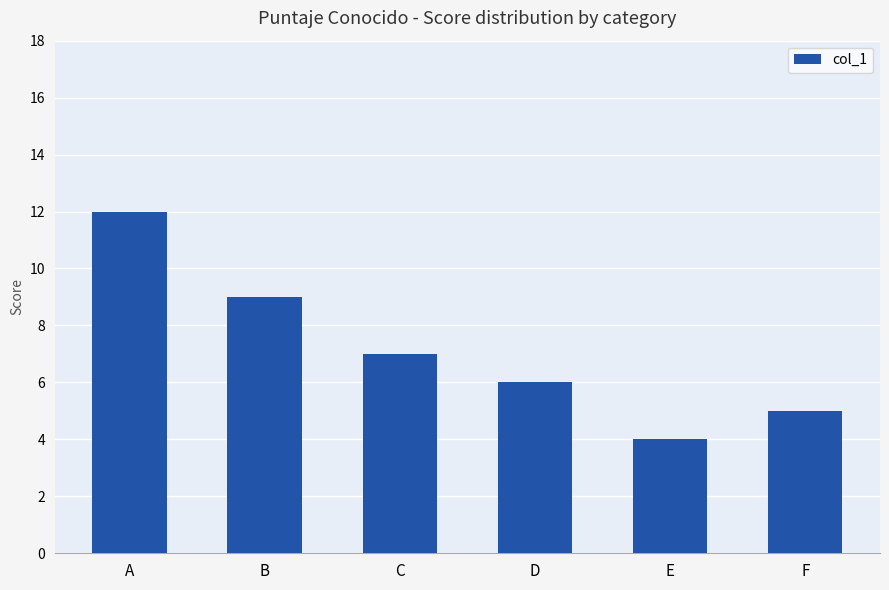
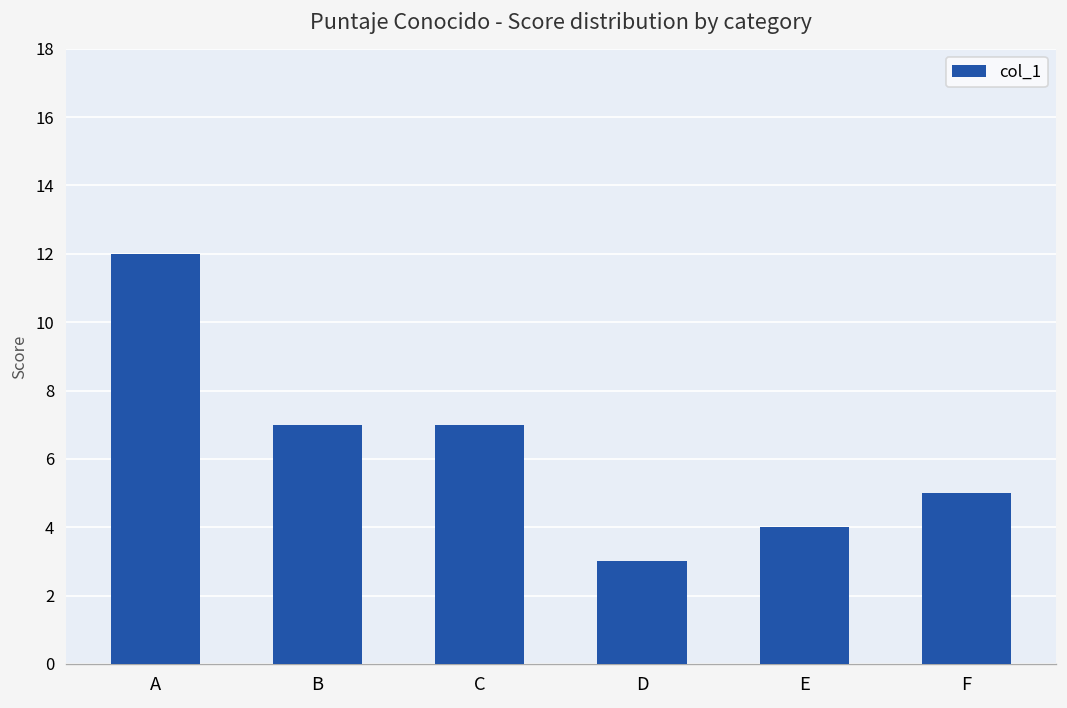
  {
    "A": 12,
-   "B": 9,
+   "B": 7,
    "C": 7,
-   "D": 6,
+   "D": 3,
    "E": 4,
    "F": 5
  }
